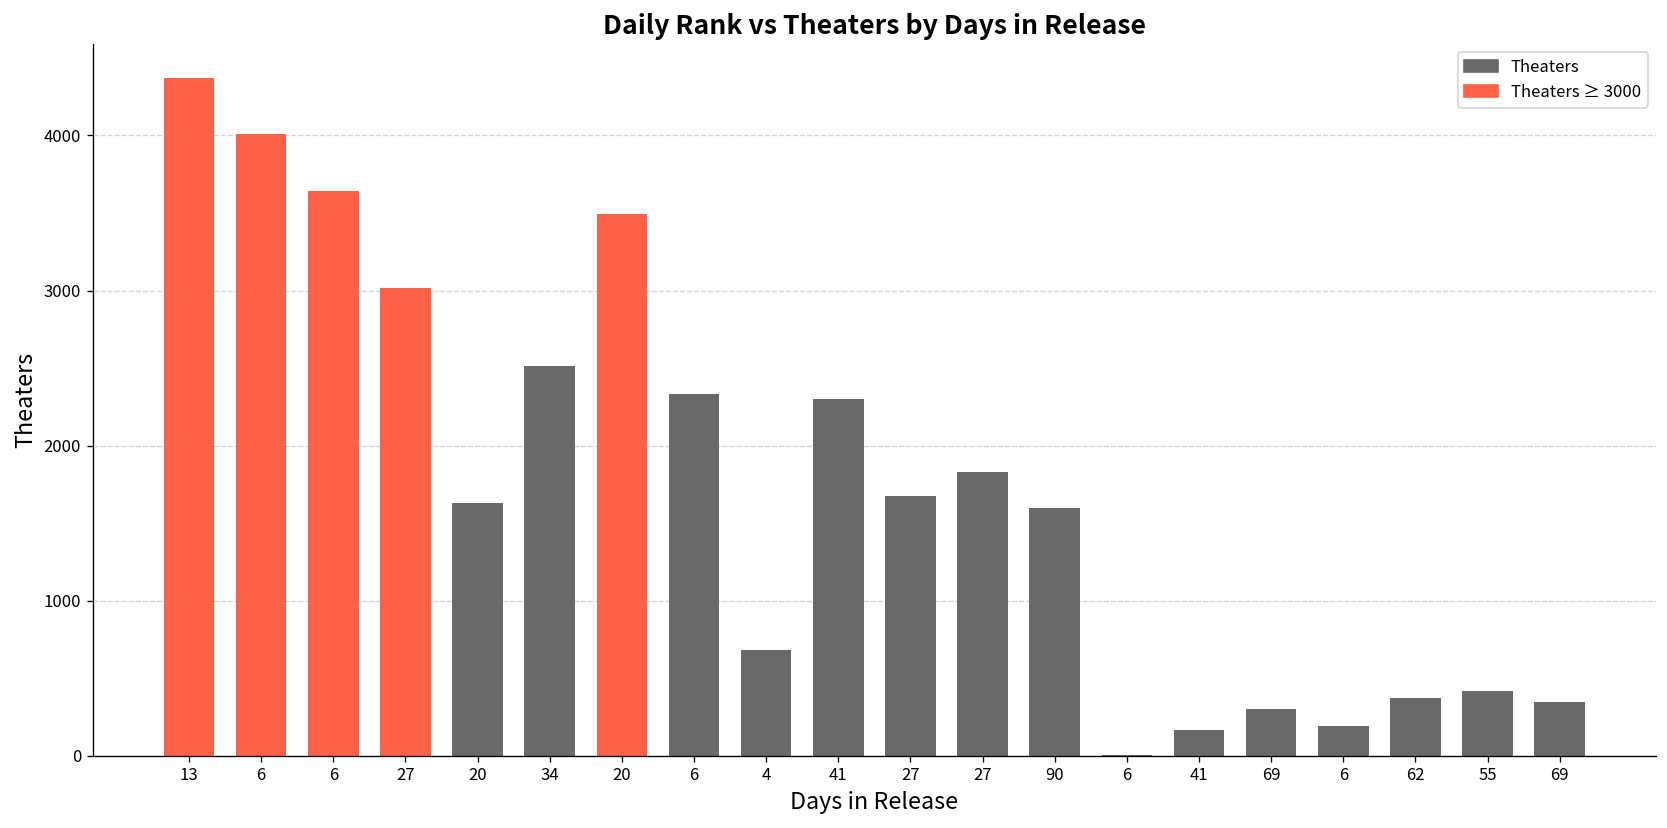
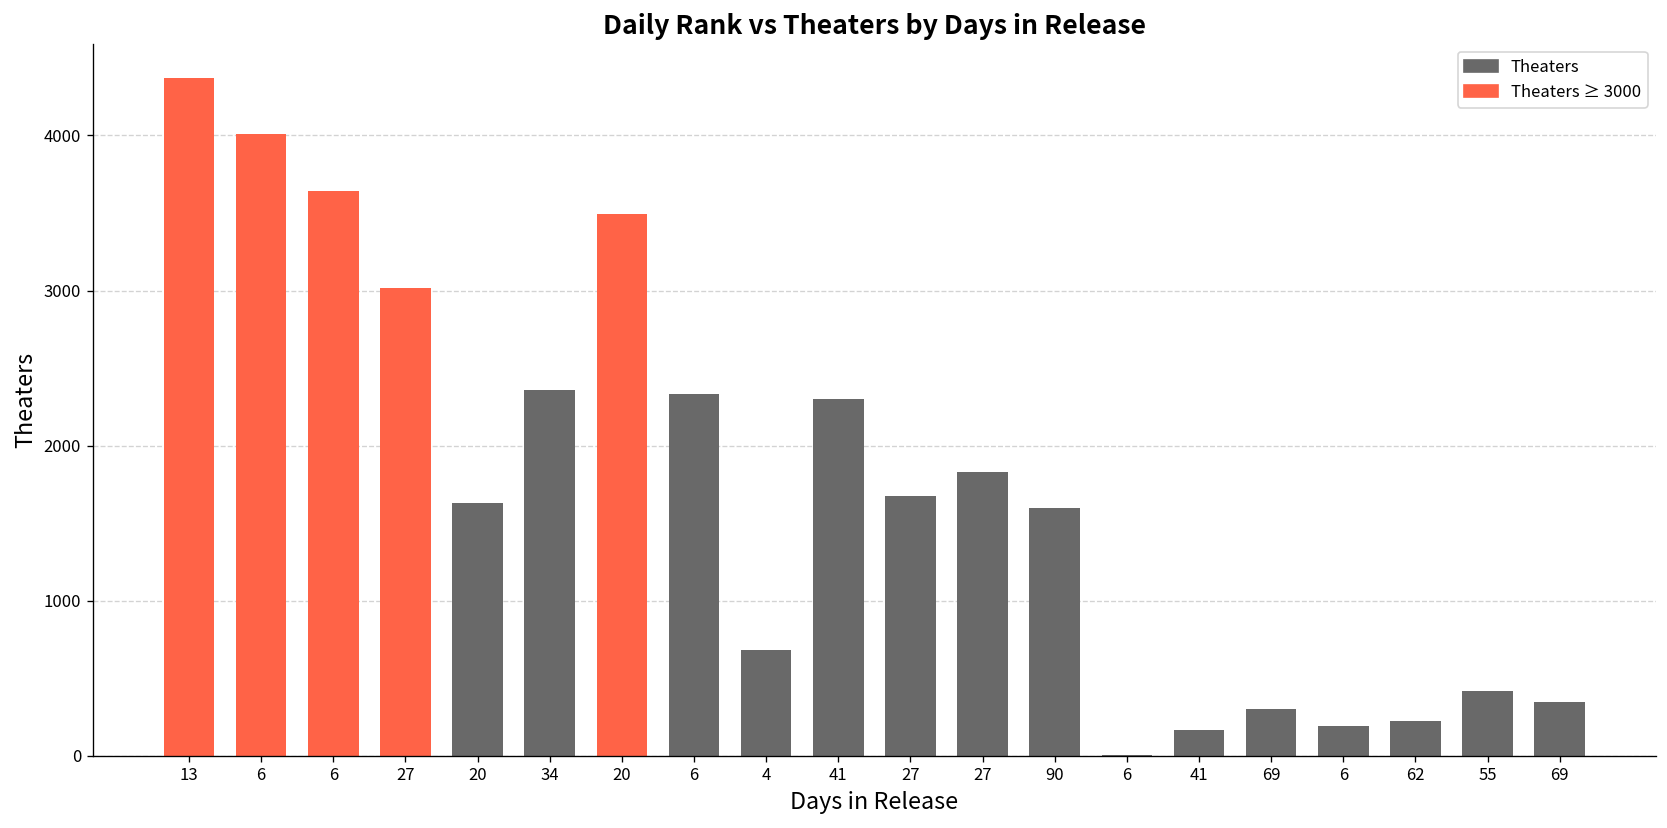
  {
    "13": 4370,
-   "34": 2510,
+   "34": 2360,
    "4": 680,
    "90": 1600,
-   "62": 370,
+   "62": 220,
    "55": 420
  }
